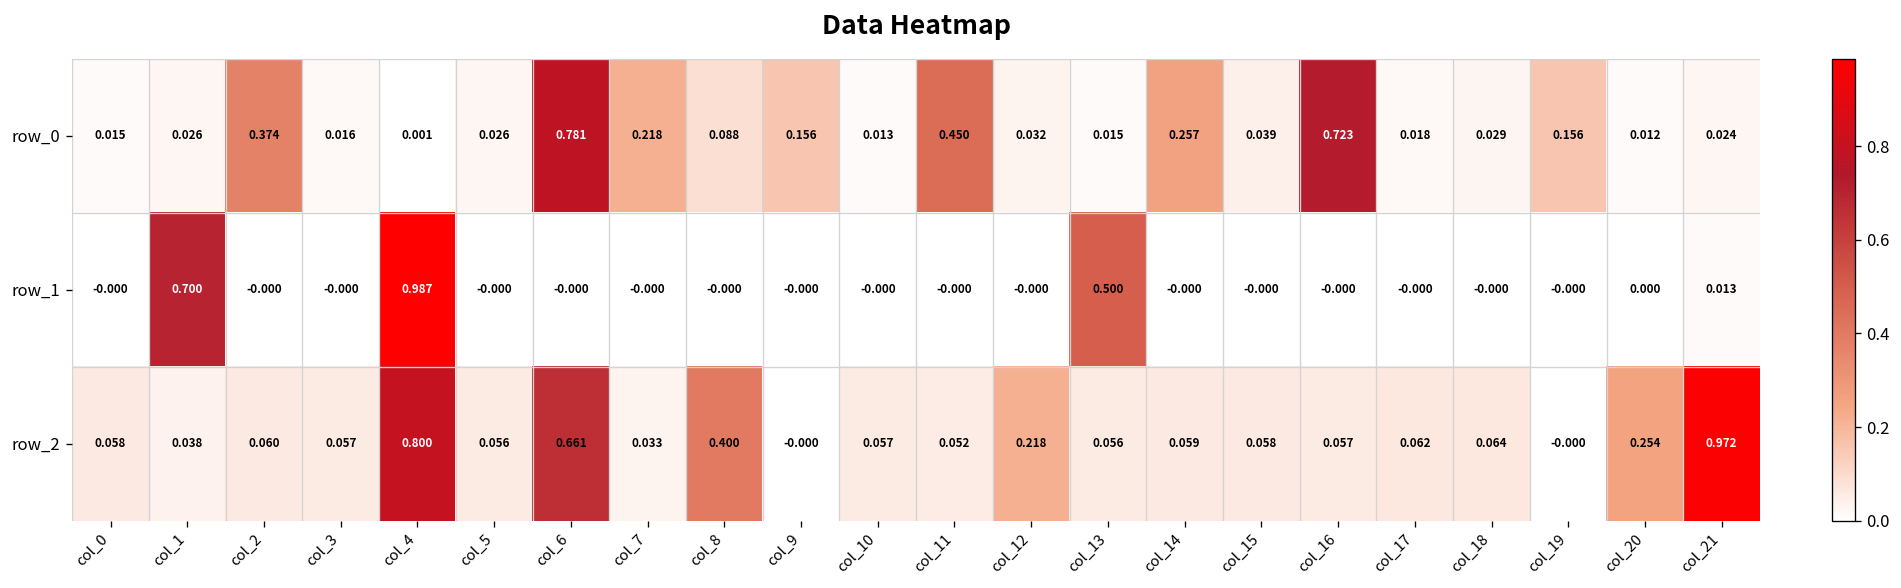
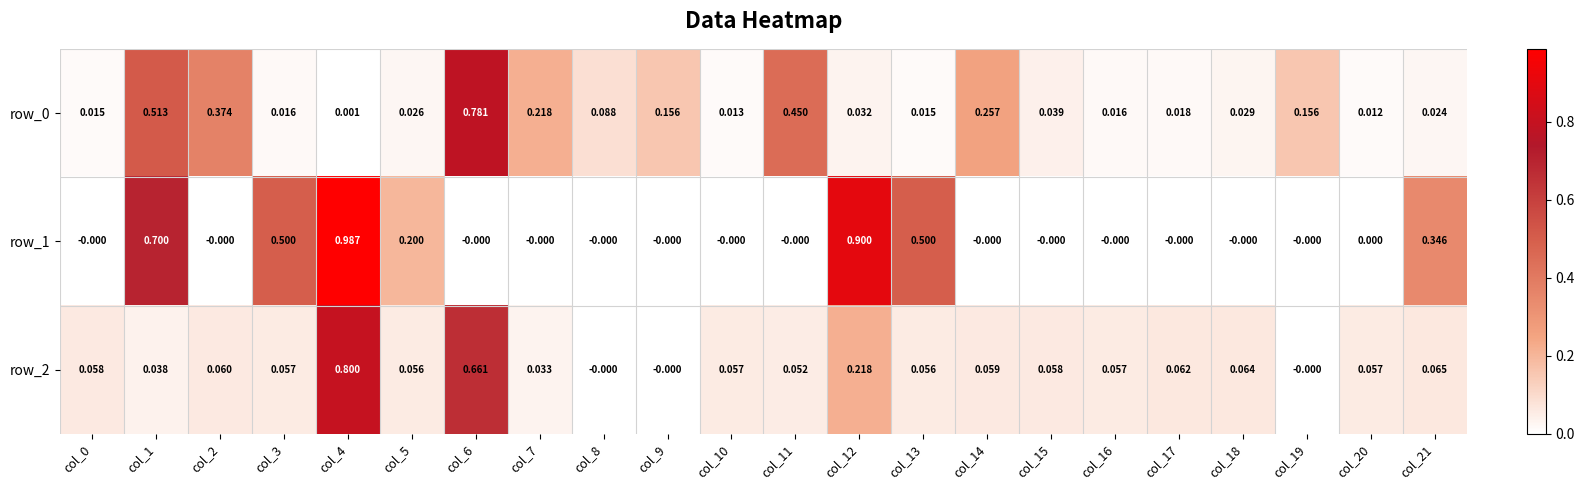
  {
    "row_0": {
      "col_0": 0.015,
-     "col_1": 0.026,
+     "col_1": 0.513,
      "col_2": 0.374,
      "col_3": 0.016,
      "col_4": 0.001,
      "col_5": 0.026,
      "col_6": 0.781,
      "col_7": 0.218,
      "col_8": 0.088,
      "col_9": 0.156,
      "col_10": 0.013,
      "col_11": 0.450,
      "col_12": 0.032,
      "col_13": 0.015,
      "col_14": 0.257,
      "col_15": 0.039,
-     "col_16": 0.723,
+     "col_16": 0.016,
      "col_17": 0.018,
      "col_18": 0.029,
      "col_19": 0.156,
      "col_20": 0.012,
      "col_21": 0.024
    },
    "row_1": {
      "col_0": -0.000,
      "col_1": 0.700,
      "col_2": -0.000,
-     "col_3": -0.000,
+     "col_3": 0.500,
      "col_4": 0.987,
-     "col_5": -0.000,
+     "col_5": 0.200,
      "col_6": -0.000,
      "col_7": -0.000,
      "col_8": -0.000,
      "col_9": -0.000,
      "col_10": -0.000,
      "col_11": -0.000,
-     "col_12": -0.000,
+     "col_12": 0.900,
      "col_13": 0.500,
      "col_14": -0.000,
      "col_15": -0.000,
      "col_16": -0.000,
      "col_17": -0.000,
      "col_18": -0.000,
      "col_19": -0.000,
      "col_20": 0.000,
-     "col_21": 0.013
+     "col_21": 0.346
    },
    "row_2": {
      "col_0": 0.058,
      "col_1": 0.038,
      "col_2": 0.060,
      "col_3": 0.057,
      "col_4": 0.800,
      "col_5": 0.056,
      "col_6": 0.661,
      "col_7": 0.033,
-     "col_8": 0.400,
+     "col_8": -0.000,
      "col_9": -0.000,
      "col_10": 0.057,
      "col_11": 0.052,
      "col_12": 0.218,
      "col_13": 0.056,
      "col_14": 0.059,
      "col_15": 0.058,
      "col_16": 0.057,
      "col_17": 0.062,
      "col_18": 0.064,
      "col_19": -0.000,
-     "col_20": 0.254,
-     "col_21": 0.972
+     "col_20": 0.057,
+     "col_21": 0.065
    }
  }
